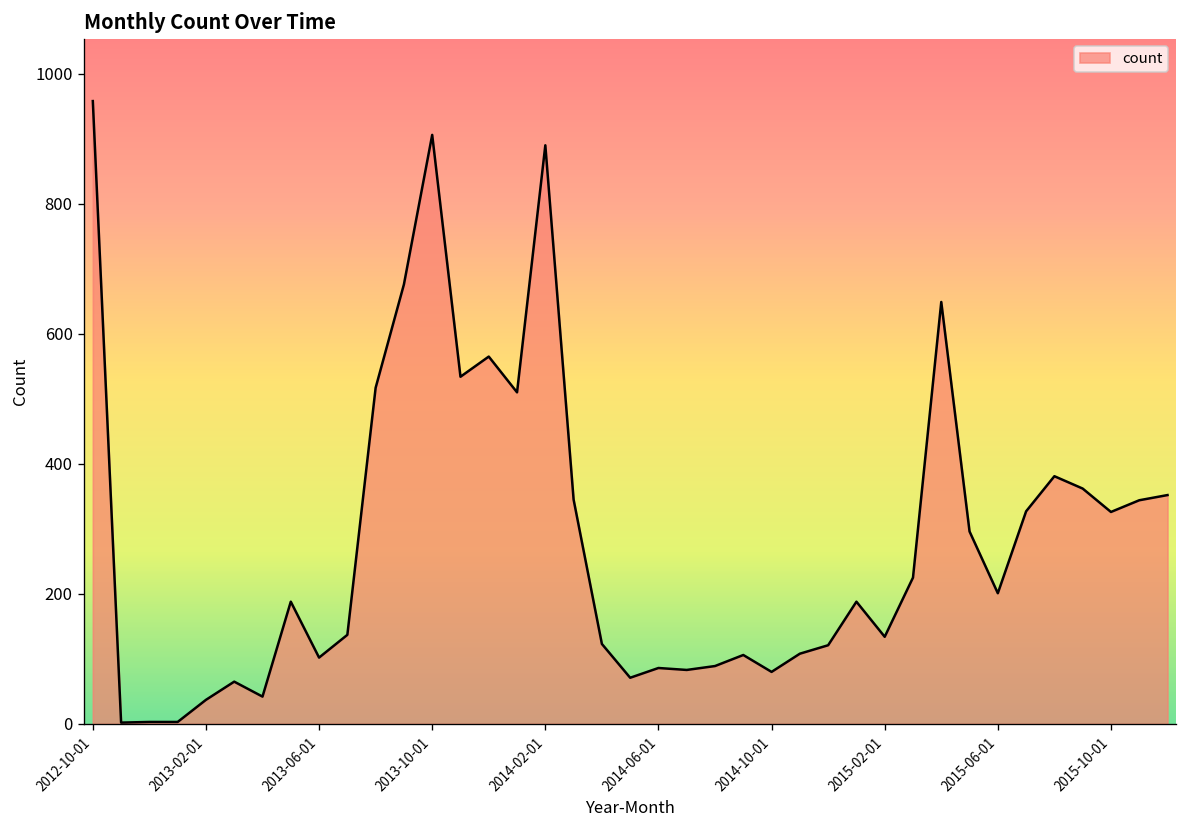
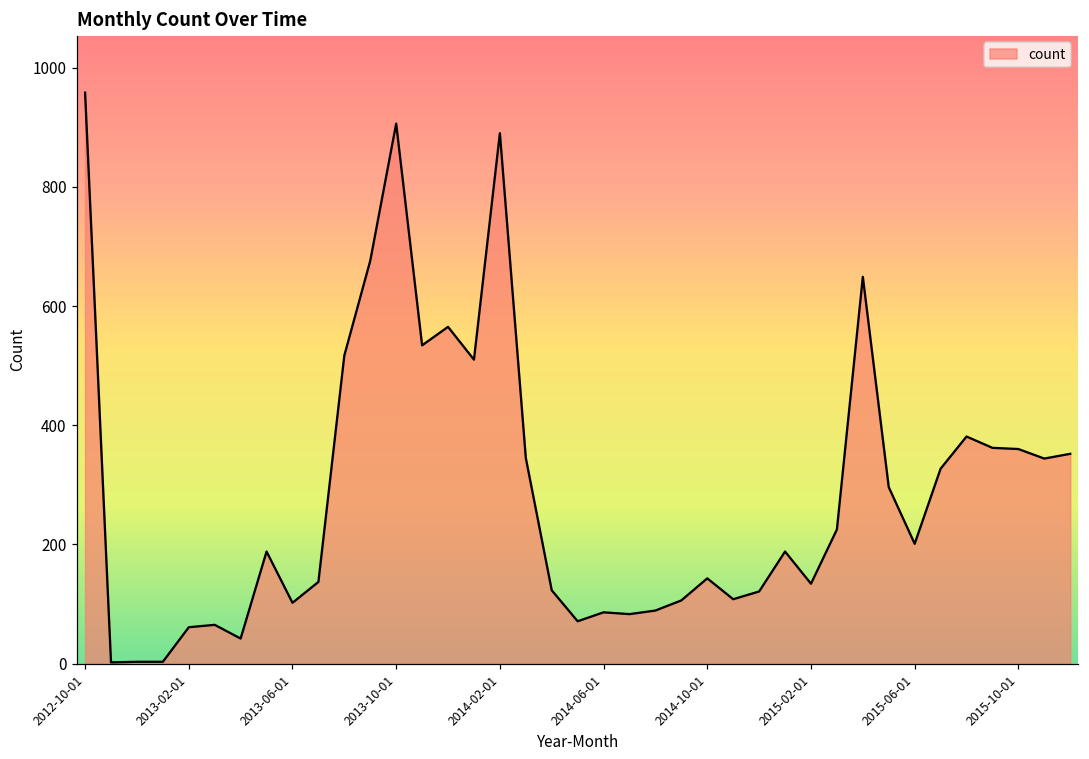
  {
    "2012-10-01": 960,
-   "2013-02-01": 40,
+   "2013-02-01": 60,
    "2013-06-01": 100,
    "2013-10-01": 910,
    "2014-02-01": 890,
    "2014-06-01": 90,
-   "2014-10-01": 80,
+   "2014-10-01": 140,
    "2015-02-01": 130,
    "2015-06-01": 200,
-   "2015-10-01": 330
+   "2015-10-01": 360
  }
